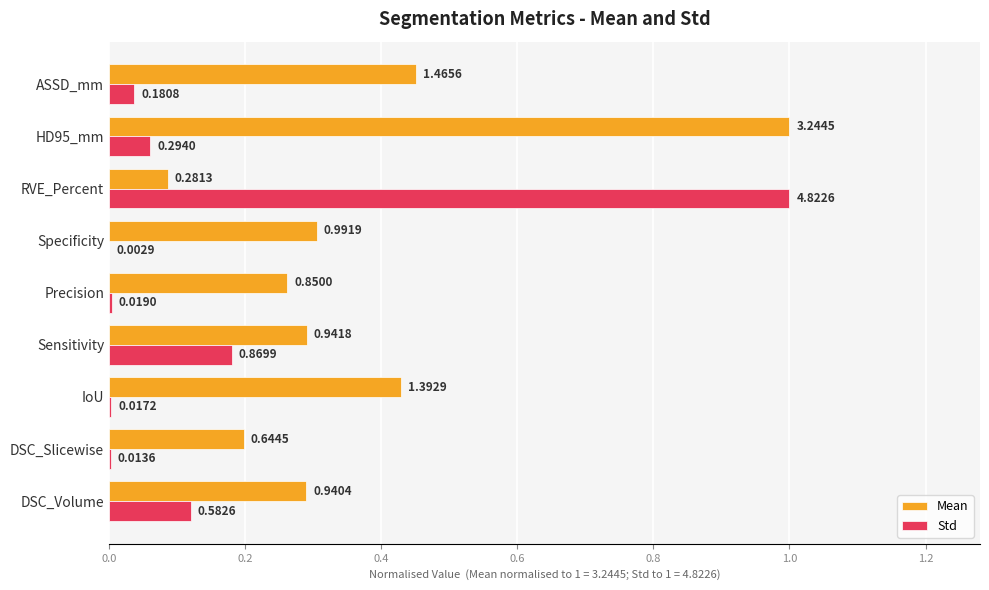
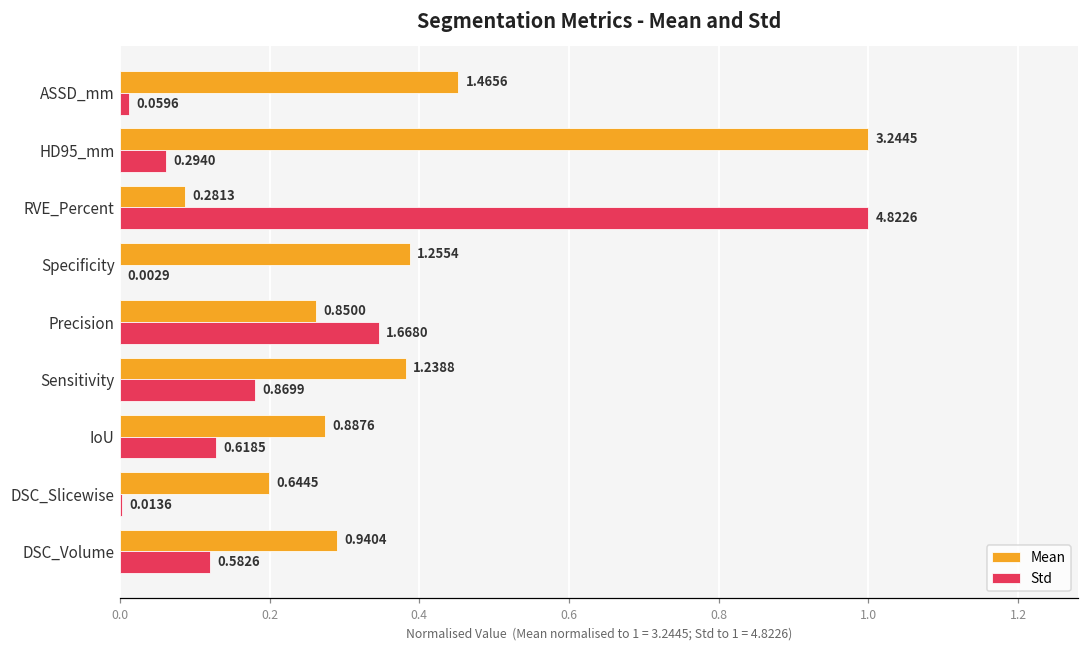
  {
    "Mean": {
-     "Specificity": 0.9919,
-     "Sensitivity": 0.9418,
-     "IoU": 1.3929
+     "Specificity": 1.2554,
+     "Sensitivity": 1.2388,
+     "IoU": 0.8876
    },
    "Std": {
-     "ASSD_mm": 0.1808,
-     "Precision": 0.0190,
-     "IoU": 0.0172
+     "ASSD_mm": 0.0596,
+     "Precision": 1.6680,
+     "IoU": 0.6185
    }
  }
